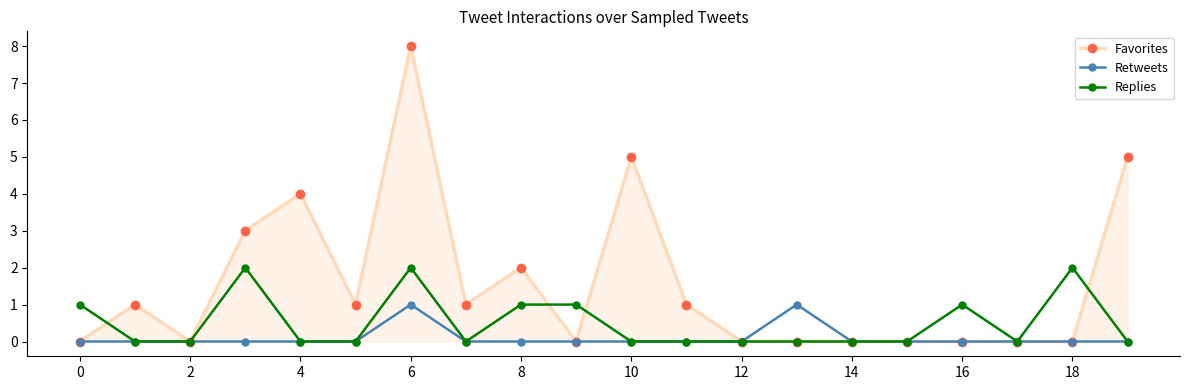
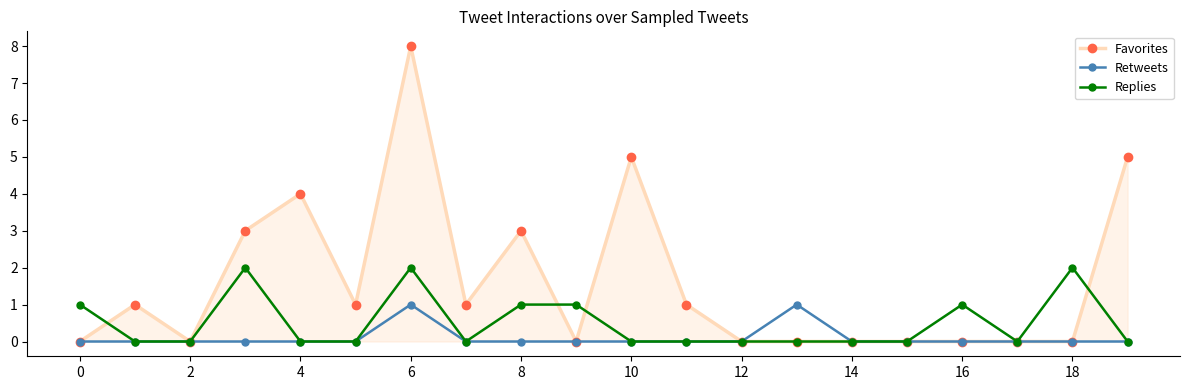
  {
    "Favorites": {
      "4": 4,
      "6": 8,
-     "8": 2,
+     "8": 3,
      "10": 5
    },
    "Retweets": {
      "6": 1,
      "8": 0
    },
    "Replies": {
      "0": 1,
      "6": 2,
      "8": 1,
      "16": 1,
      "18": 2
    }
  }
